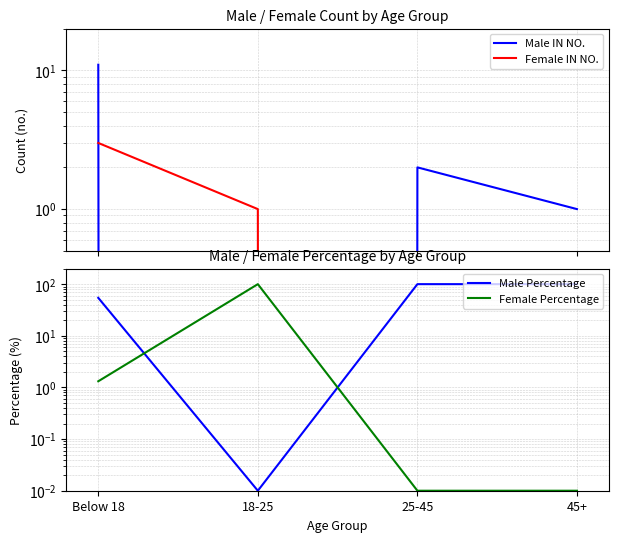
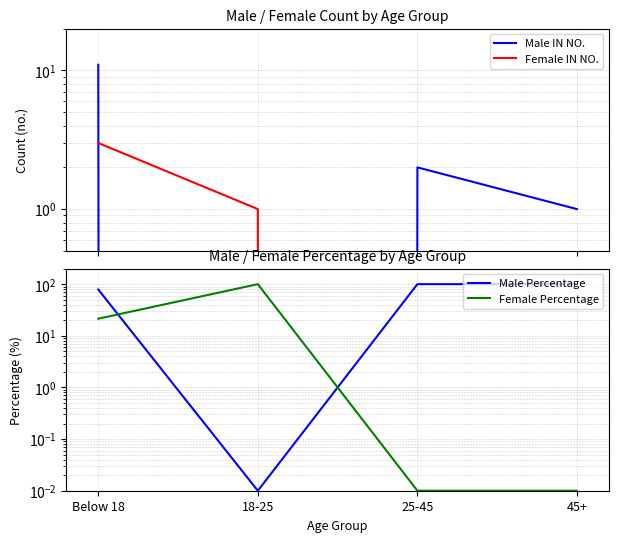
  {
    "Male / Female Percentage by Age Group": {
      "Male Percentage": {
-       "Below 18": 50,
+       "Below 18": 80,
        "18-25": 0.010,
        "25-45": 100
      },
      "Female Percentage": {
-       "Below 18": 1.3,
+       "Below 18": 21,
        "18-25": 100,
        "25-45": 0.010,
        "45+": 0.010
      }
    }
  }
